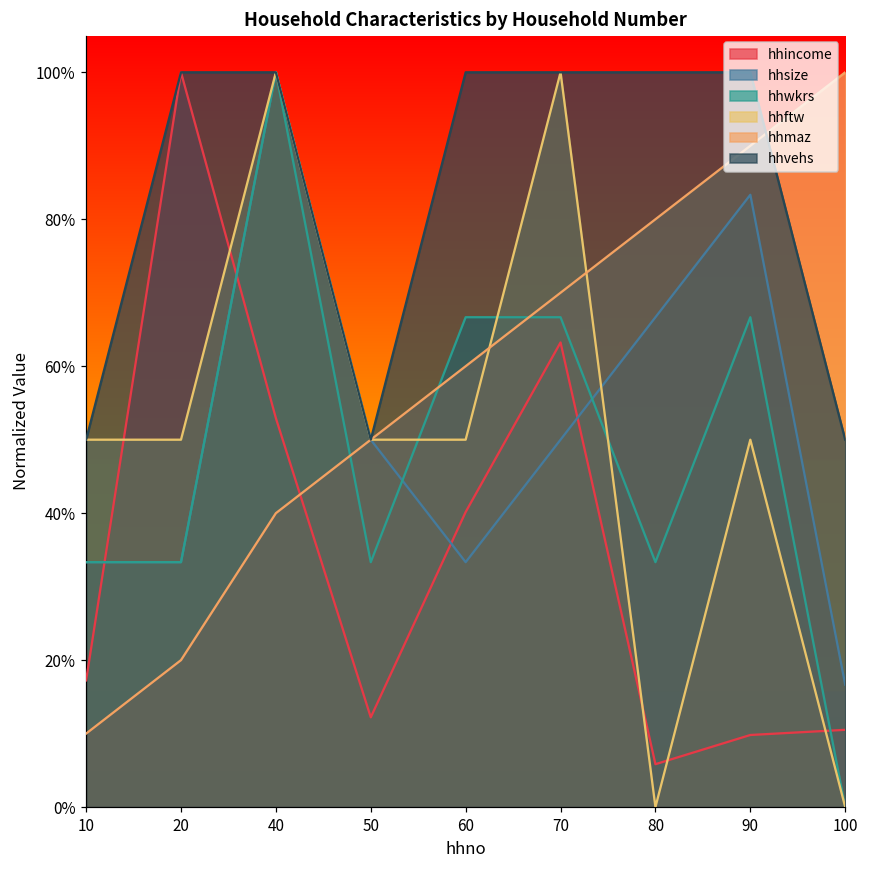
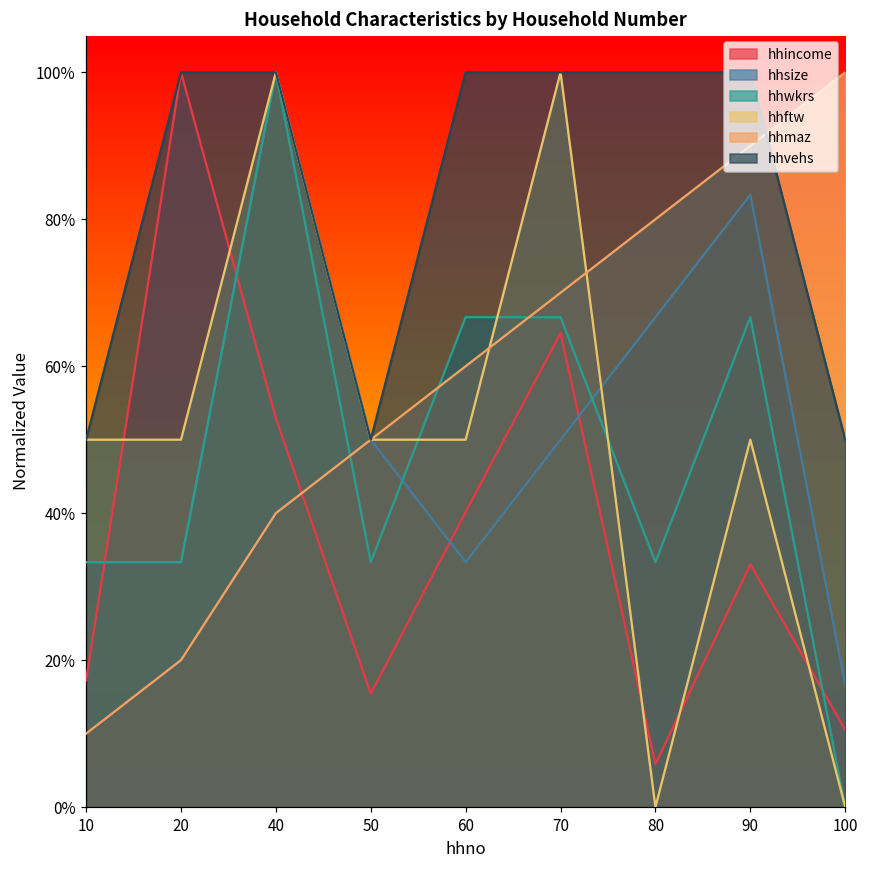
  {
    "hhincome": {
      "10": "17%",
      "40": "53%",
-     "50": "12%",
+     "50": "15%",
      "60": "40%",
-     "70": "63%",
+     "70": "65%",
      "80": "6%",
-     "90": "10%",
+     "90": "33%",
      "100": "11%"
    },
    "hhvehs": {
      "60": "100%",
      "80": "100%",
      "100": "50%"
    }
  }
